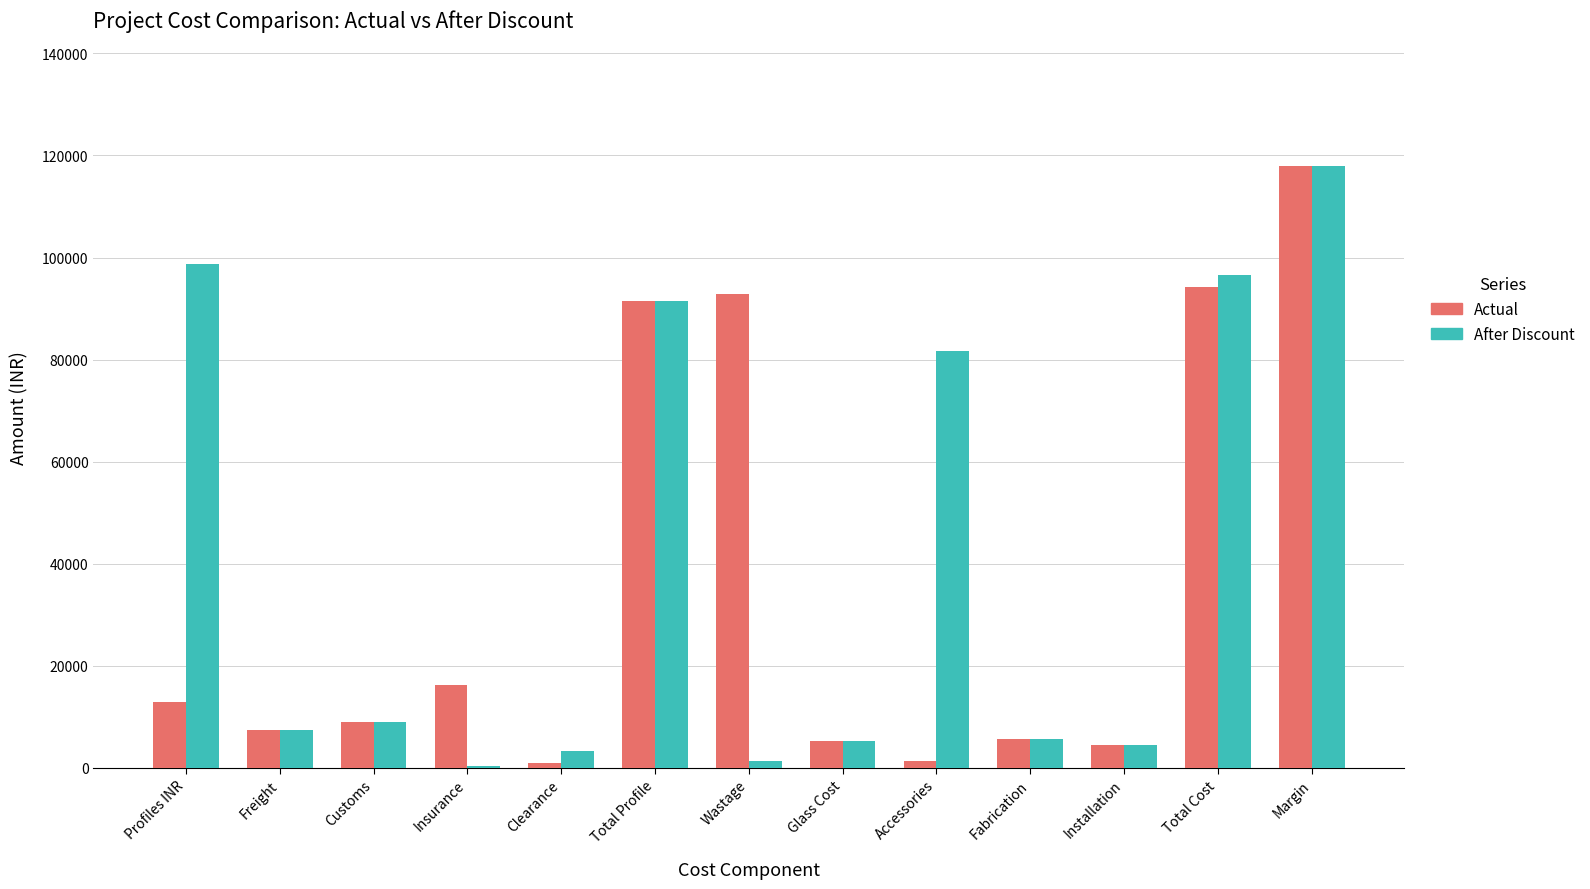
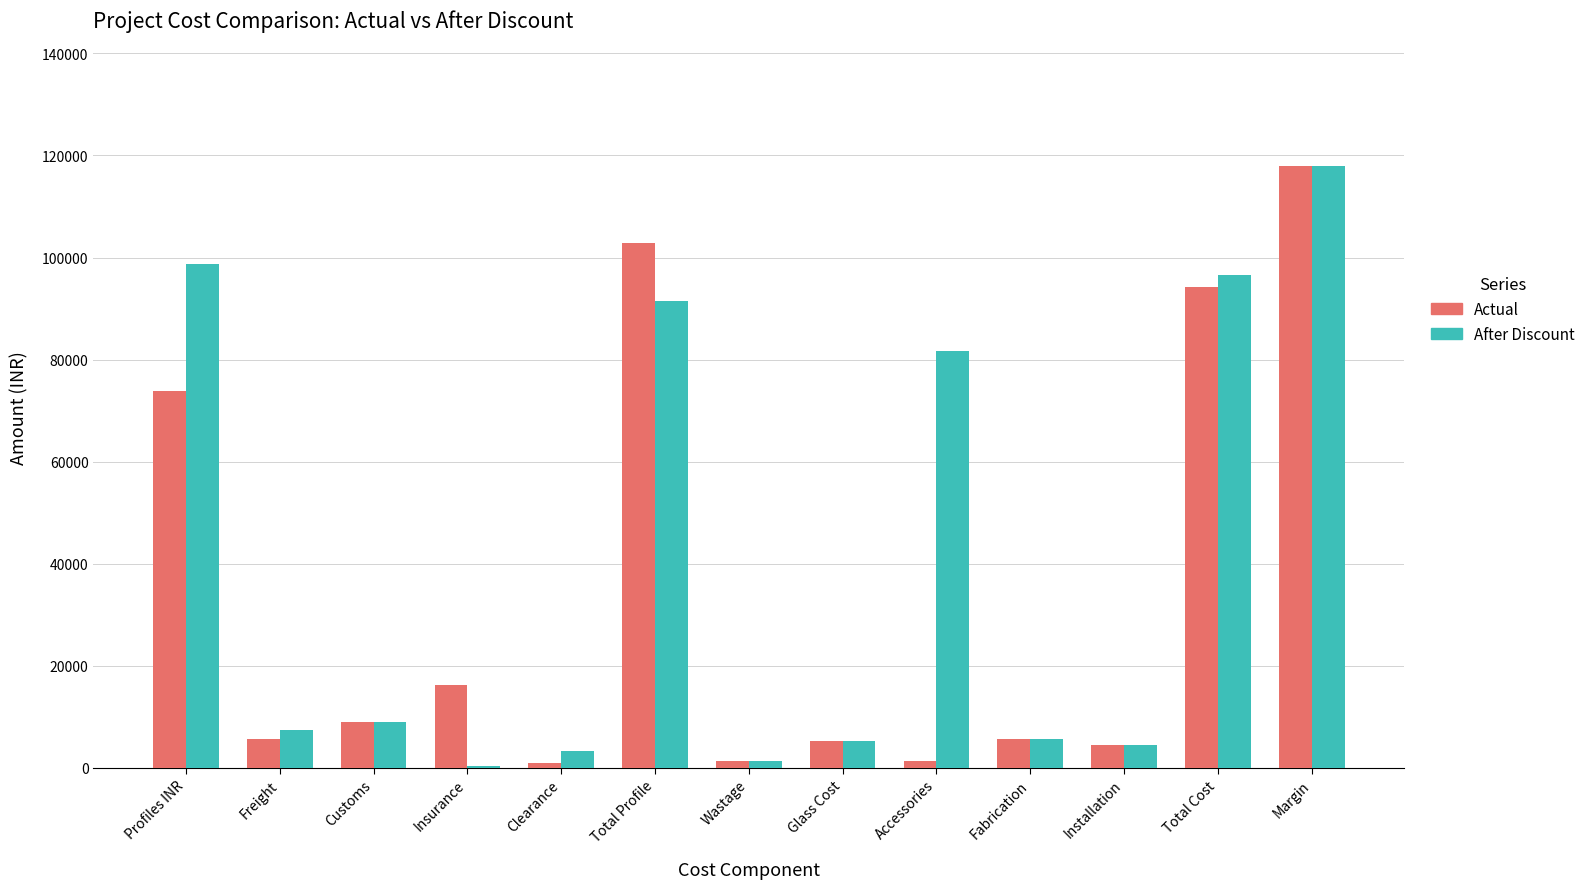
  {
    "Actual": {
-     "Profiles INR": 13000,
-     "Freight": 7000,
+     "Profiles INR": 74000,
+     "Freight": 6000,
      "Customs": 9000,
      "Insurance": 16000,
      "Clearance": 1000,
-     "Total Profile": 91000,
-     "Wastage": 93000,
+     "Total Profile": 103000,
+     "Wastage": 1000,
      "Glass Cost": 5000,
      "Accessories": 1000,
      "Fabrication": 6000,
      "Installation": 4000,
      "Total Cost": 94000,
      "Margin": 118000
    },
    "After Discount": {
      "Profiles INR": 99000,
      "Freight": 7000,
      "Customs": 9000,
      "Clearance": 3000,
      "Total Profile": 91000,
      "Wastage": 1000,
      "Glass Cost": 5000,
      "Accessories": 82000,
      "Fabrication": 6000,
      "Installation": 4000,
      "Total Cost": 97000,
      "Margin": 118000
    }
  }
